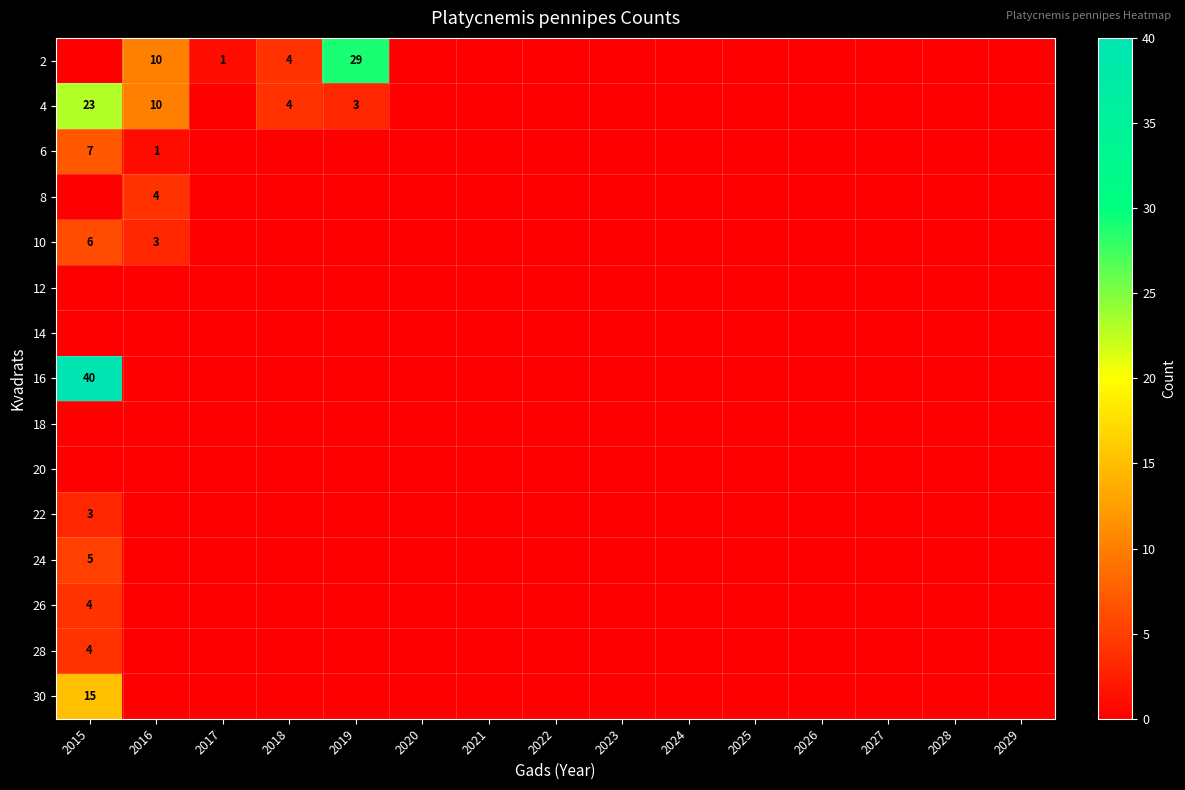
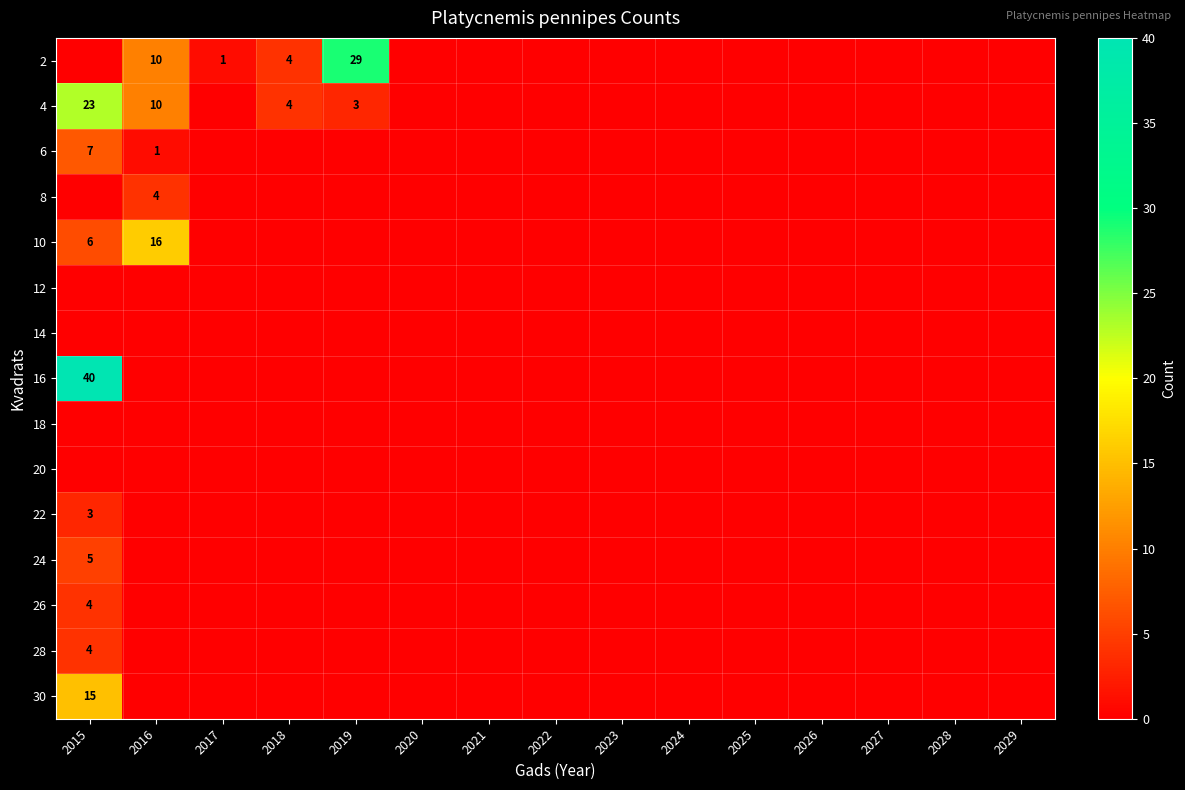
  {
    "2": {
      "2016": 10,
      "2017": 1,
      "2018": 4,
      "2019": 29
    },
    "4": {
      "2015": 23,
      "2016": 10,
      "2018": 4,
      "2019": 3
    },
    "6": {
      "2015": 7,
      "2016": 1
    },
    "8": {
      "2016": 4
    },
    "10": {
      "2015": 6,
-     "2016": 3
+     "2016": 16
    },
    "16": {
      "2015": 40
    },
    "22": {
      "2015": 3
    },
    "24": {
      "2015": 5
    },
    "26": {
      "2015": 4
    },
    "28": {
      "2015": 4
    },
    "30": {
      "2015": 15
    }
  }
